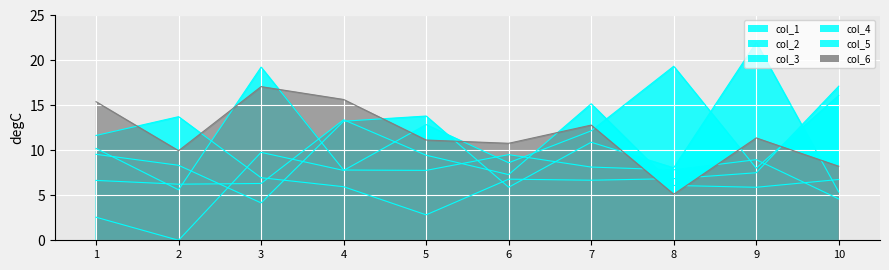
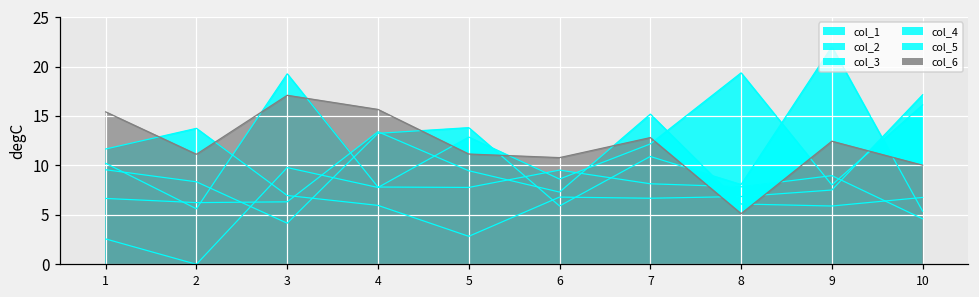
  {
    "col_6": {
      "1": 15,
-     "2": 10,
+     "2": 11,
      "3": 17,
      "4": 16,
      "5": 11,
      "6": 11,
      "7": 13,
      "8": 5,
-     "9": 11,
-     "10": 8
+     "9": 12,
+     "10": 10
    }
  }
